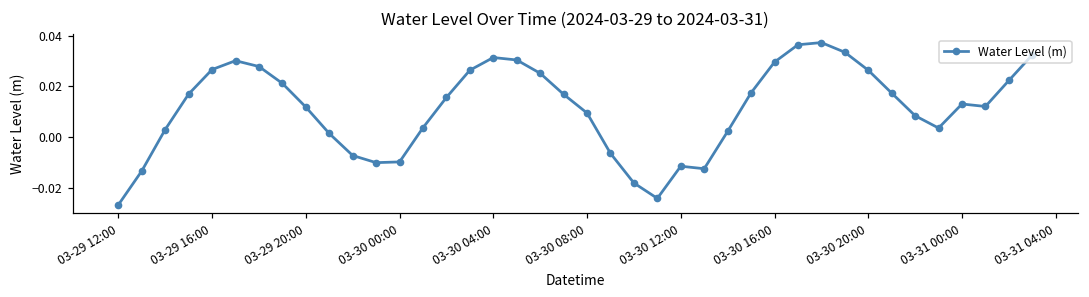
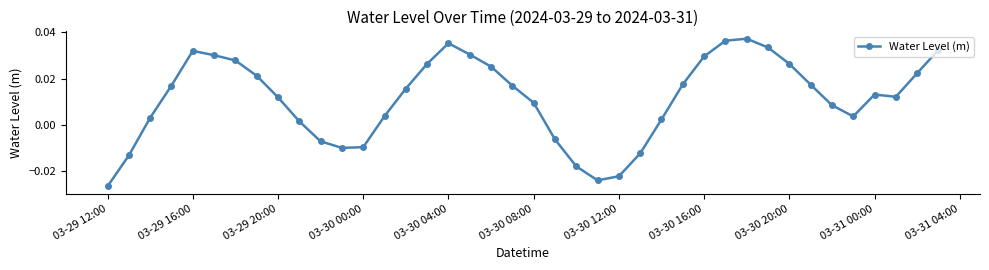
  {
    "03-29 12:00": -0.027,
-   "03-29 16:00": 0.027,
+   "03-29 16:00": 0.032,
    "03-29 20:00": 0.012,
    "03-30 00:00": -0.010,
-   "03-30 04:00": 0.031,
+   "03-30 04:00": 0.035,
    "03-30 08:00": 0.010,
-   "03-30 12:00": -0.011,
+   "03-30 12:00": -0.022,
    "03-30 16:00": 0.030,
    "03-30 20:00": 0.026,
    "03-31 00:00": 0.013
  }
